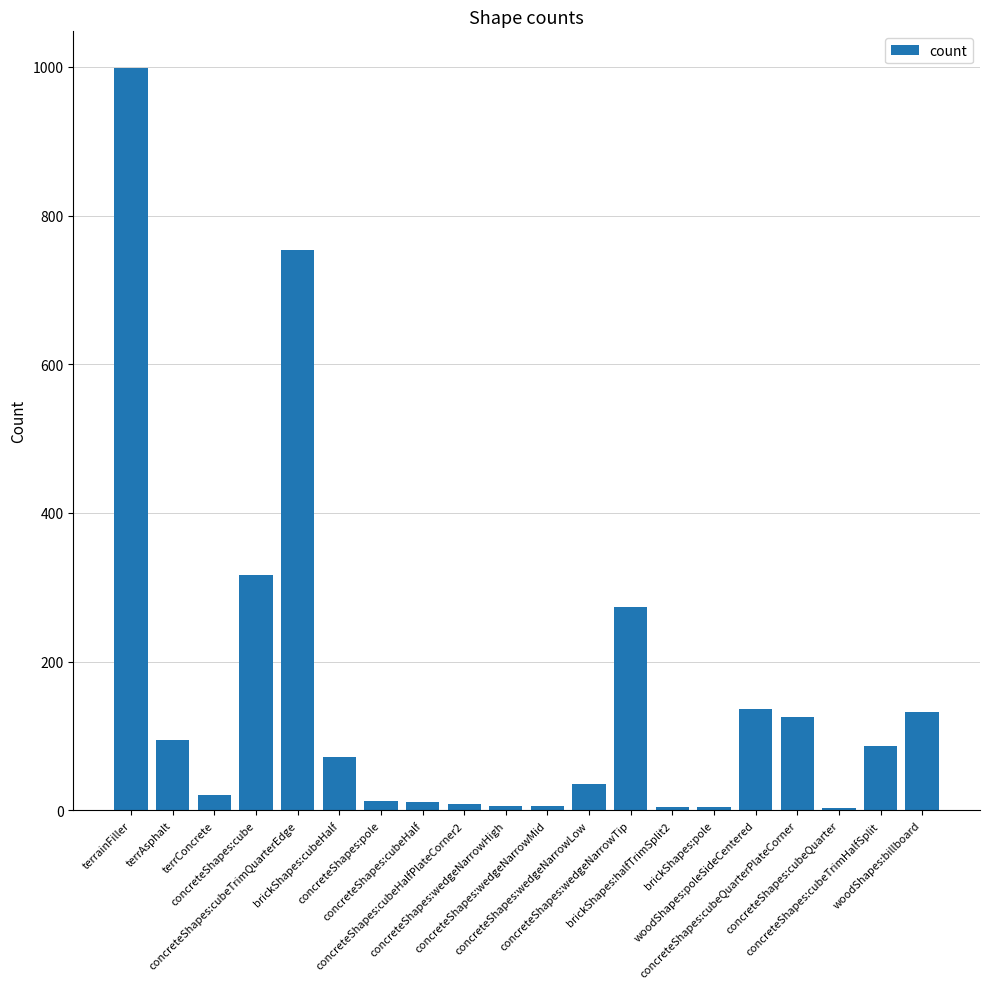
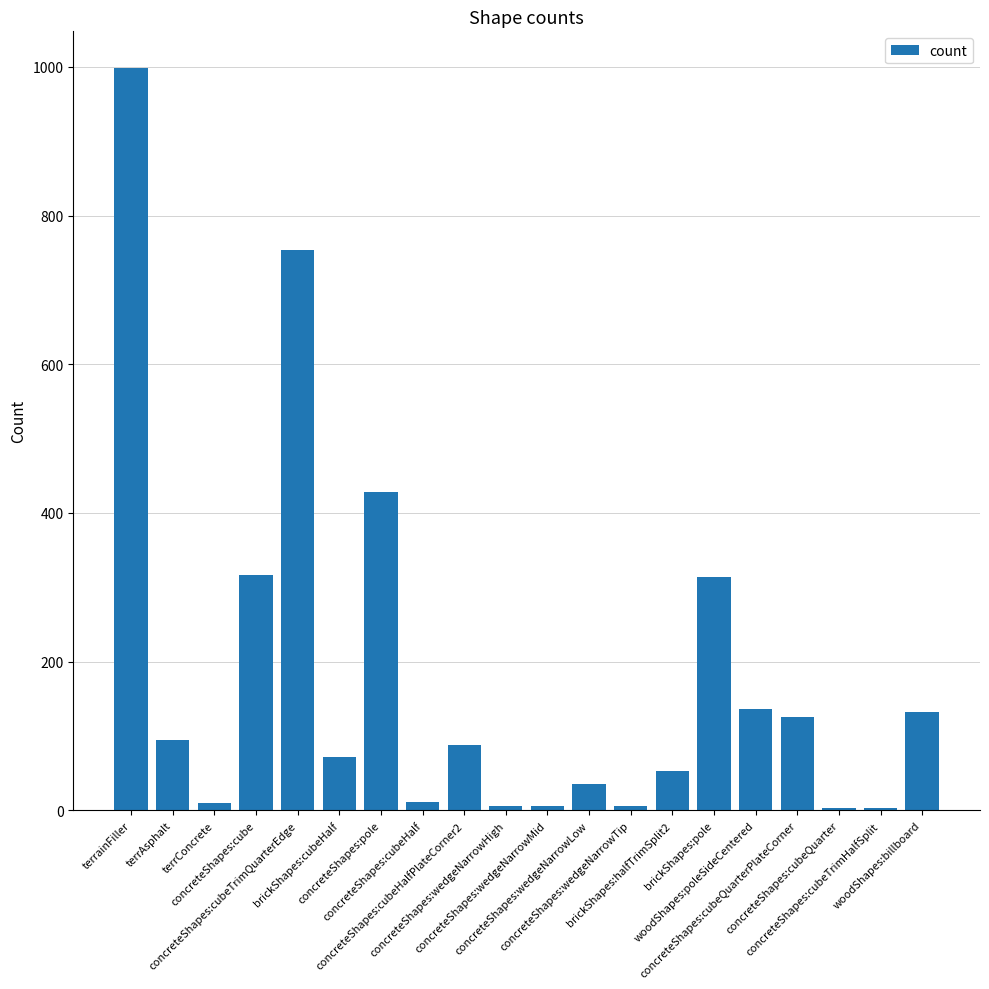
  {
    "terrainFiller": 1000,
    "terrAsphalt": 90,
-   "terrConcrete": 20,
+   "terrConcrete": 10,
    "concreteShapes:cube": 320,
    "concreteShapes:cubeTrimQuarterEdge": 750,
    "brickShapes:cubeHalf": 70,
-   "concreteShapes:pole": 10,
+   "concreteShapes:pole": 430,
    "concreteShapes:cubeHalf": 10,
-   "concreteShapes:cubeHalfPlateCorner2": 10,
+   "concreteShapes:cubeHalfPlateCorner2": 90,
    "concreteShapes:wedgeNarrowHigh": 10,
    "concreteShapes:wedgeNarrowMid": 10,
    "concreteShapes:wedgeNarrowLow": 40,
-   "concreteShapes:wedgeNarrowTip": 270,
-   "brickShapes:halfTrimSplit2": 10,
-   "brickShapes:pole": 10,
+   "concreteShapes:wedgeNarrowTip": 10,
+   "brickShapes:halfTrimSplit2": 50,
+   "brickShapes:pole": 310,
    "woodShapes:poleSideCentered": 140,
    "concreteShapes:cubeQuarterPlateCorner": 130,
-   "concreteShapes:cubeTrimHalfSplit": 90,
+   "concreteShapes:cubeTrimHalfSplit": 0,
    "woodShapes:billboard": 130
  }
